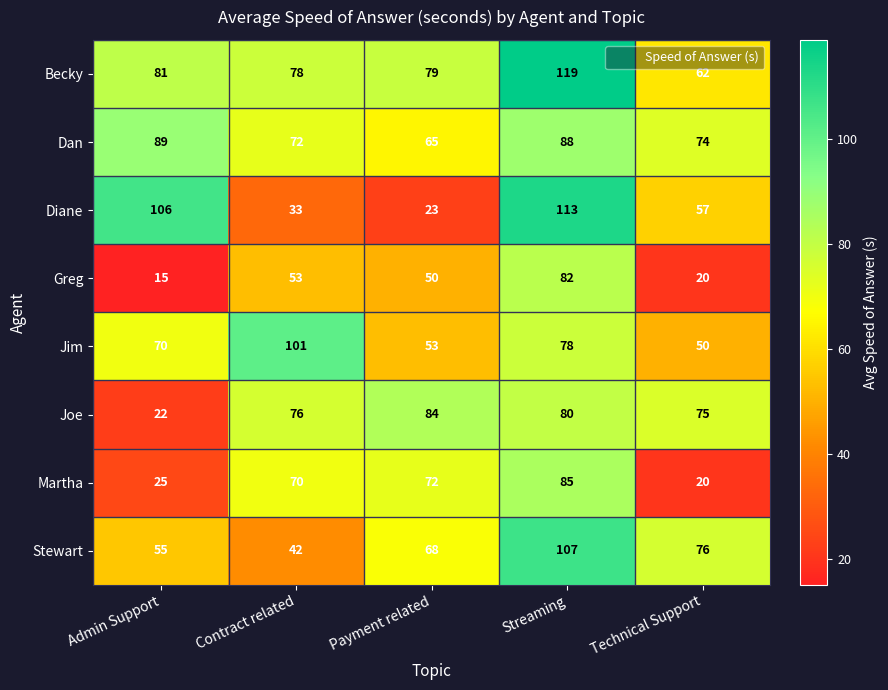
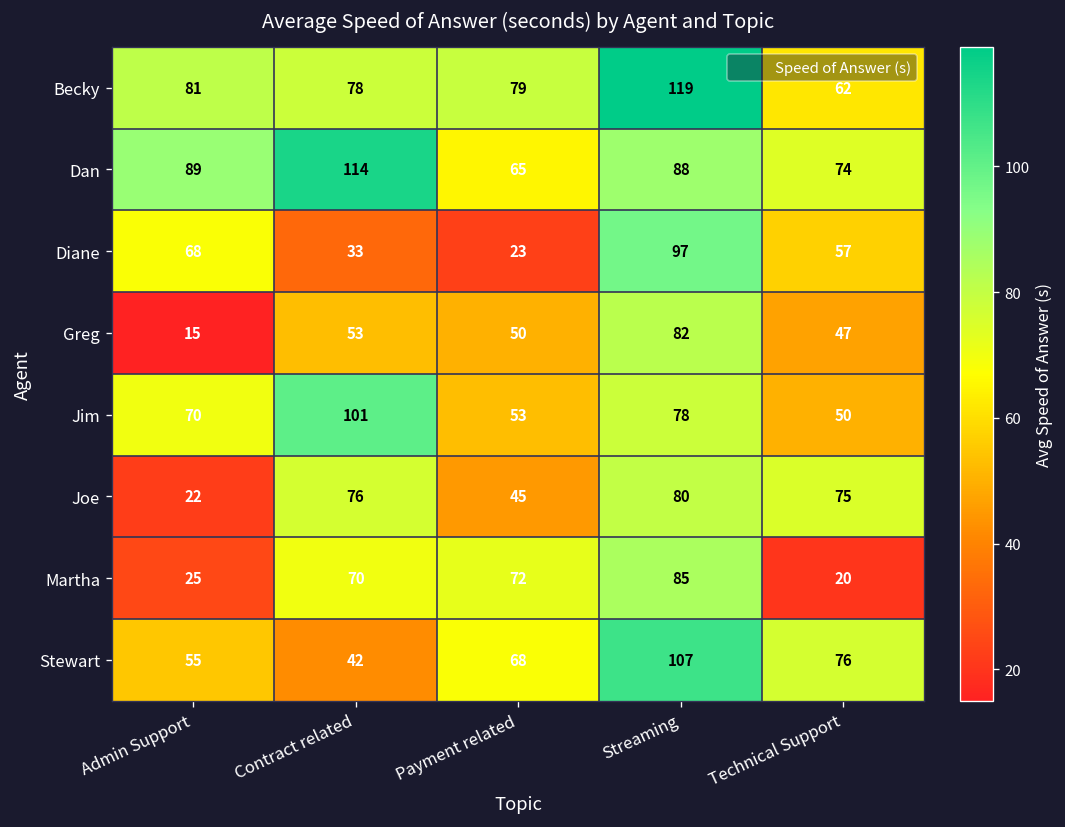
  {
    "Becky": {
      "Admin Support": 81,
      "Contract related": 78,
      "Payment related": 79,
      "Streaming": 119
    },
    "Dan": {
      "Admin Support": 89,
-     "Contract related": 72,
+     "Contract related": 114,
      "Payment related": 65,
      "Streaming": 88,
      "Technical Support": 74
    },
    "Diane": {
-     "Admin Support": 106,
+     "Admin Support": 68,
      "Contract related": 33,
      "Payment related": 23,
-     "Streaming": 113,
+     "Streaming": 97,
      "Technical Support": 57
    },
    "Greg": {
      "Admin Support": 15,
      "Contract related": 53,
      "Payment related": 50,
      "Streaming": 82,
-     "Technical Support": 20
+     "Technical Support": 47
    },
    "Jim": {
      "Admin Support": 70,
      "Contract related": 101,
      "Payment related": 53,
      "Streaming": 78,
      "Technical Support": 50
    },
    "Joe": {
      "Admin Support": 22,
      "Contract related": 76,
-     "Payment related": 84,
+     "Payment related": 45,
      "Streaming": 80,
      "Technical Support": 75
    },
    "Martha": {
      "Admin Support": 25,
      "Contract related": 70,
      "Payment related": 72,
      "Streaming": 85,
      "Technical Support": 20
    },
    "Stewart": {
      "Admin Support": 55,
      "Contract related": 42,
      "Payment related": 68,
      "Streaming": 107,
      "Technical Support": 76
    }
  }
